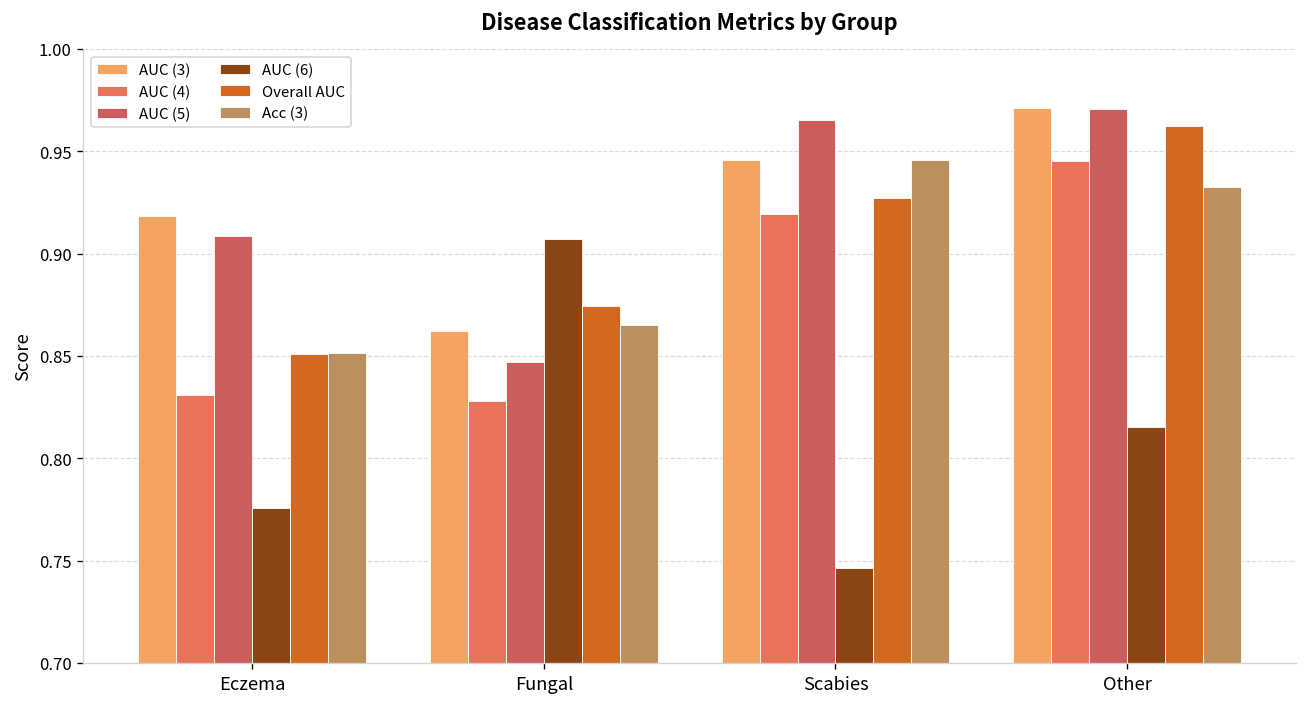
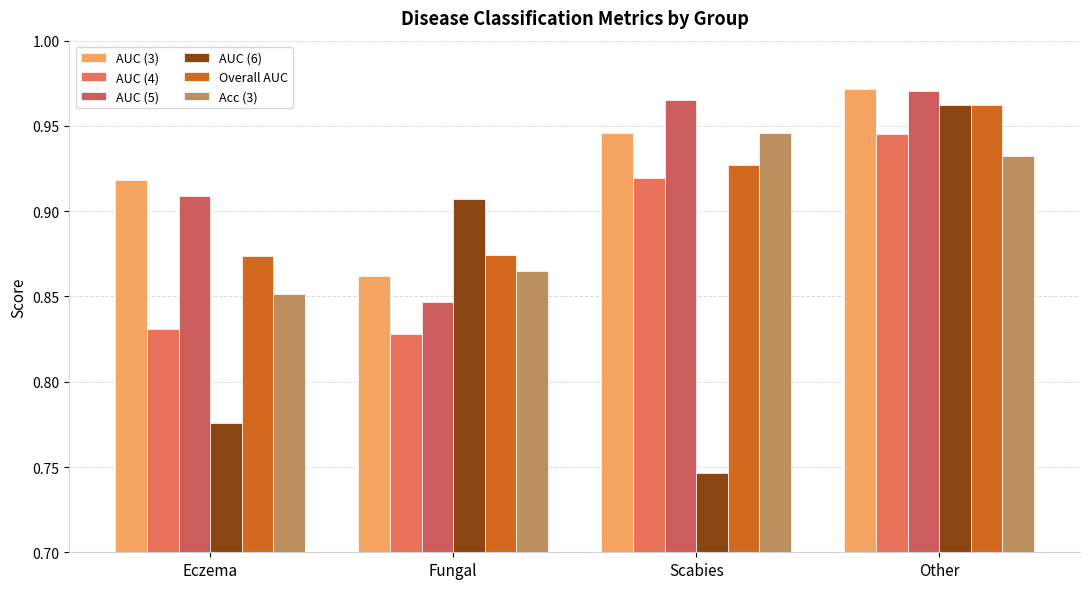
  {
    "AUC (6)": {
      "Eczema": 0.776,
      "Fungal": 0.907,
      "Scabies": 0.746,
-     "Other": 0.816
+     "Other": 0.962
    },
    "Overall AUC": {
-     "Eczema": 0.851,
+     "Eczema": 0.874,
      "Fungal": 0.875,
      "Scabies": 0.927,
      "Other": 0.963
    }
  }
